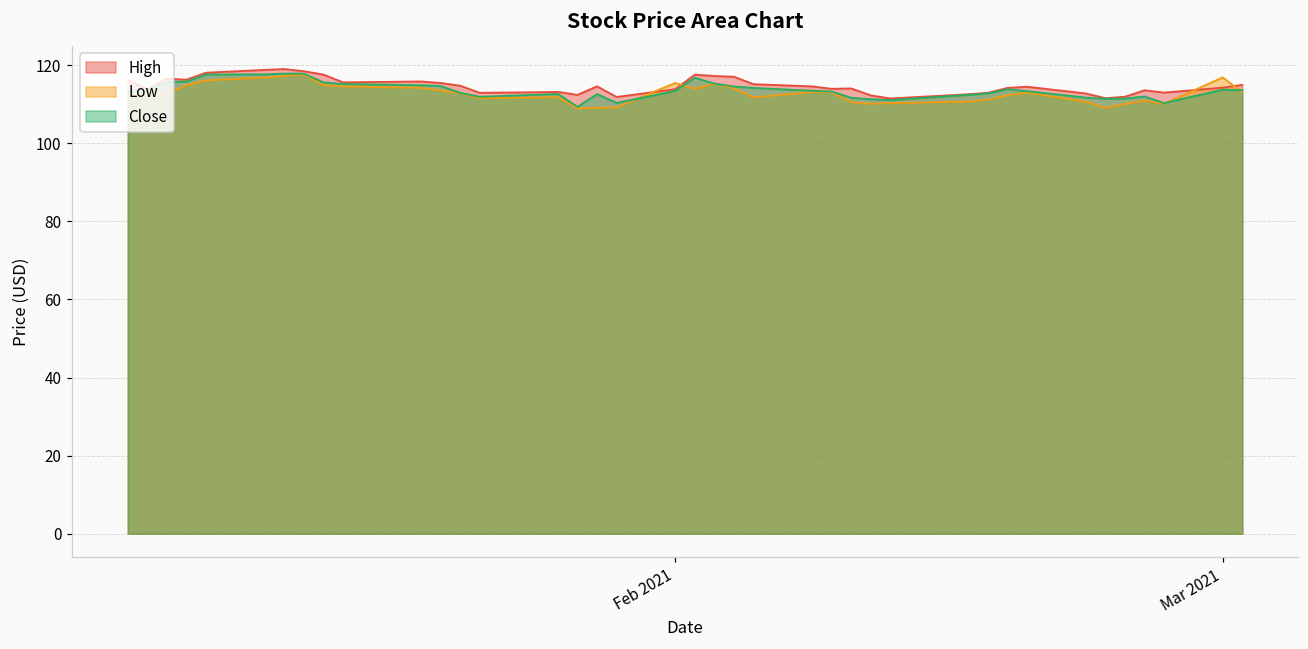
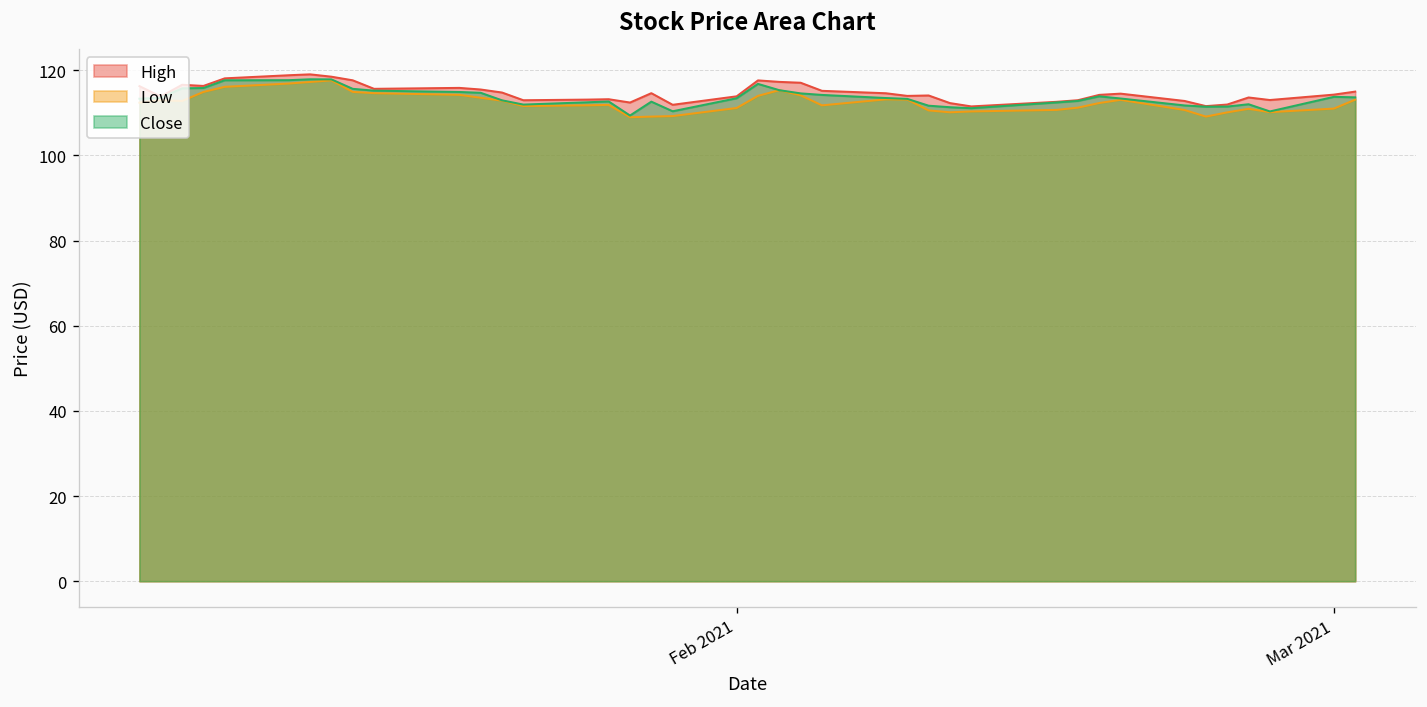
  {
    "Low": {
-     "Feb 2021": 115,
-     "Mar 2021": 117
+     "Feb 2021": 111,
+     "Mar 2021": 111
    }
  }
